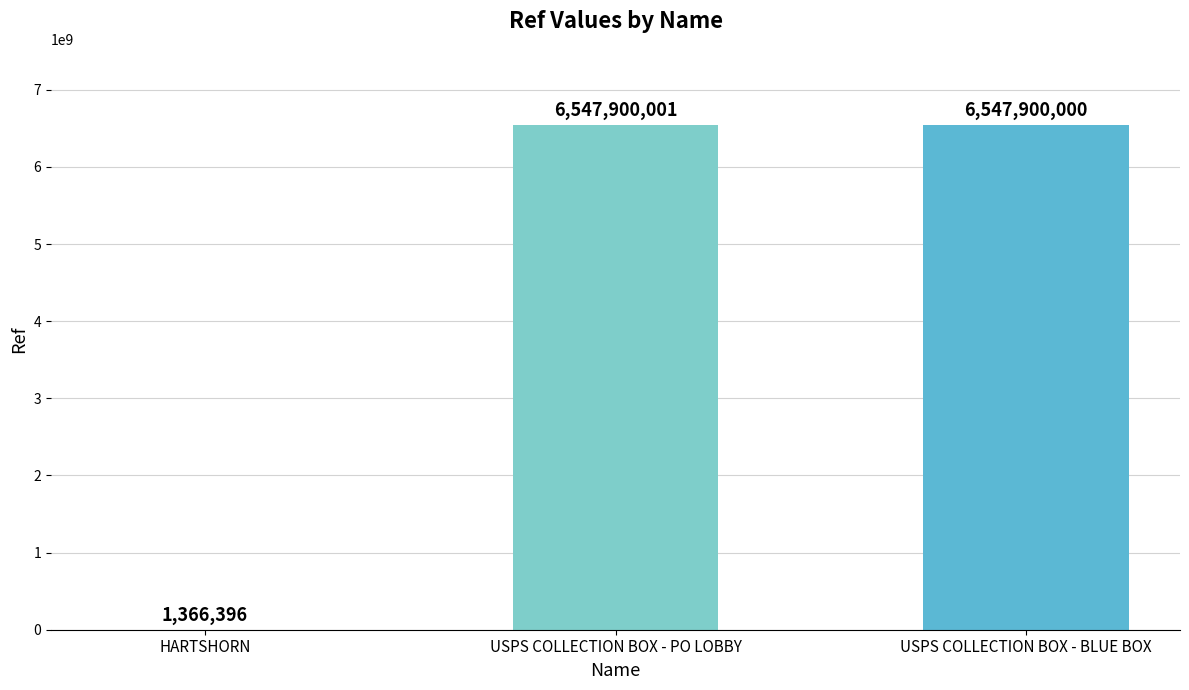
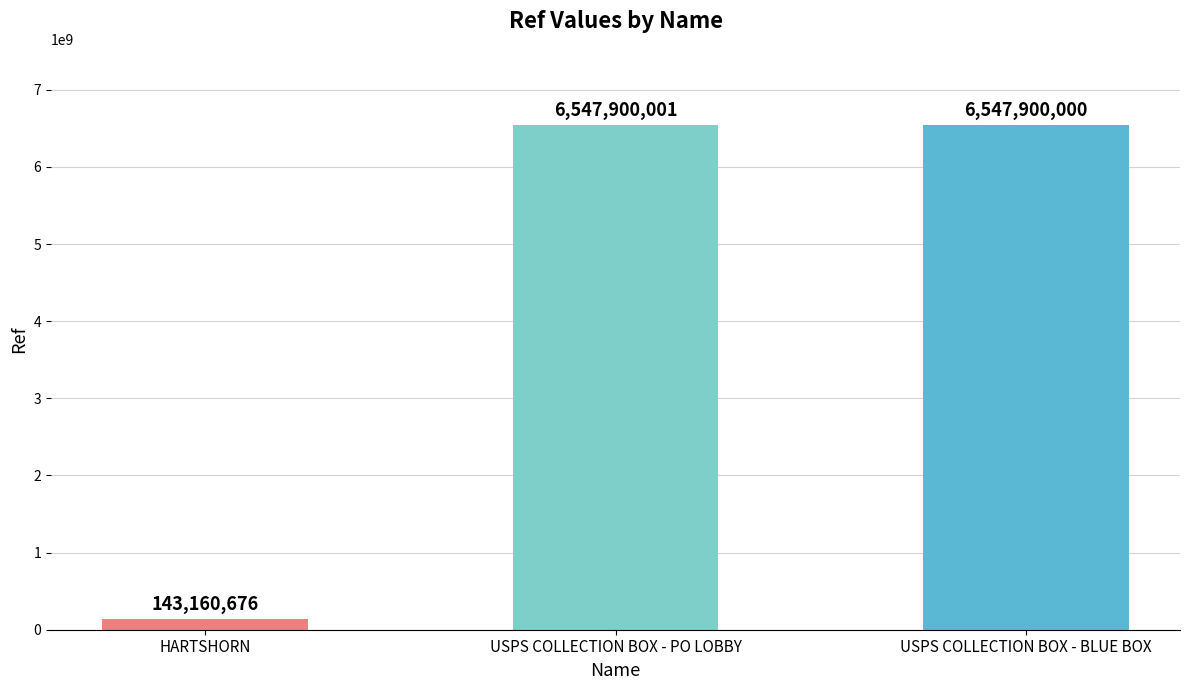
  {
-   "HARTSHORN": "1,366,396",
+   "HARTSHORN": "143,160,676",
    "USPS COLLECTION BOX - PO LOBBY": "6,547,900,001",
    "USPS COLLECTION BOX - BLUE BOX": "6,547,900,000"
  }
